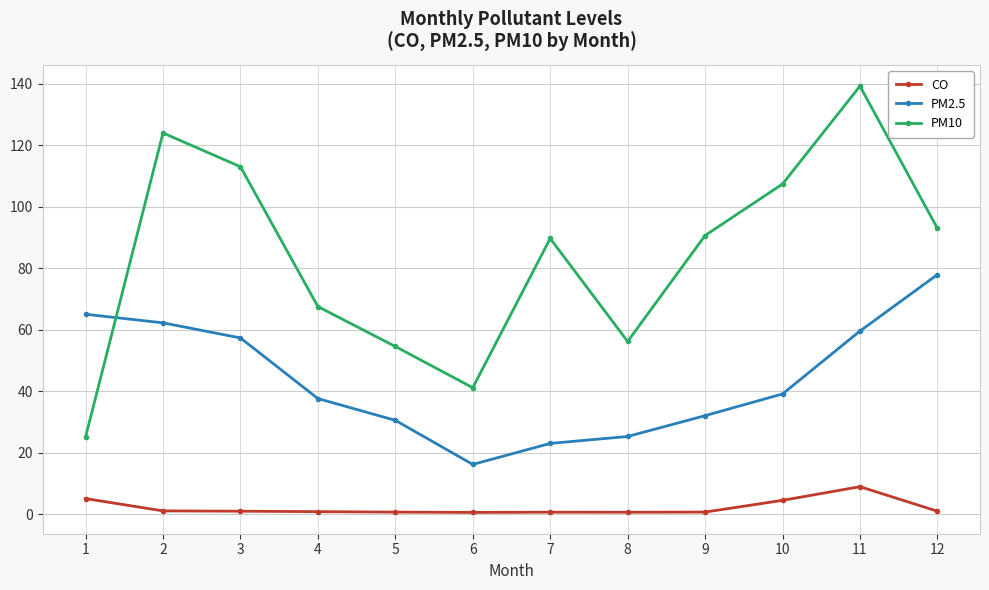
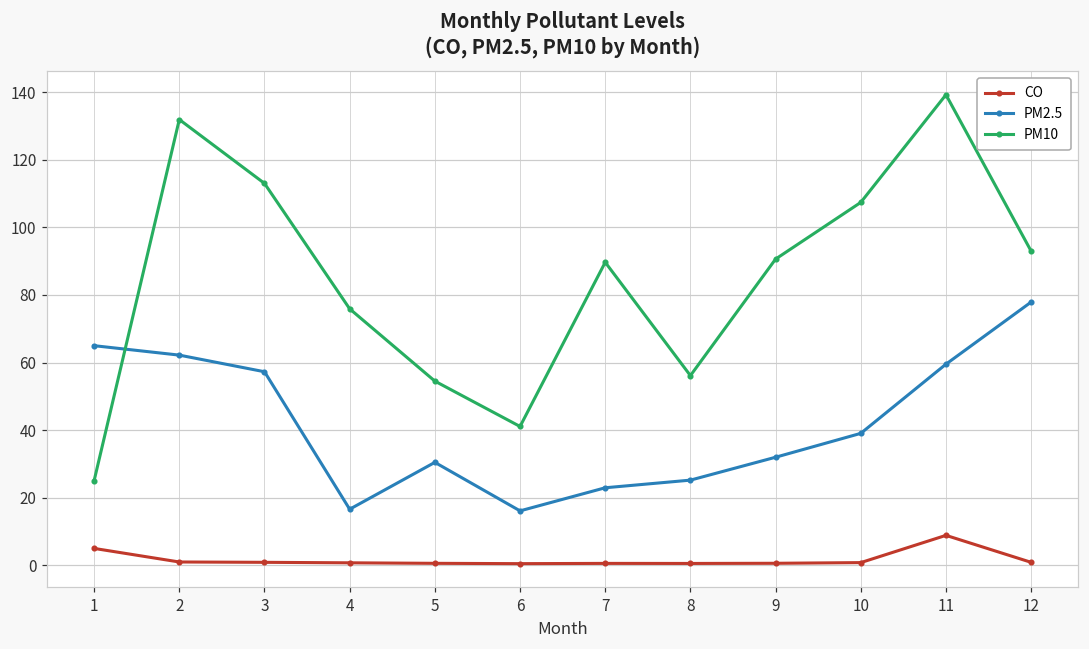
  {
    "CO": {
      "1": 5,
      "2": 1,
      "3": 1,
      "4": 1,
      "5": 1,
      "6": 1,
      "7": 1,
      "8": 1,
      "9": 1,
-     "10": 4,
+     "10": 1,
      "11": 9,
      "12": 1
    },
    "PM2.5": {
      "1": 65,
      "2": 62,
      "3": 57,
-     "4": 38,
+     "4": 17,
      "5": 30,
      "6": 16,
      "7": 23,
      "8": 25,
      "9": 32,
      "10": 39,
      "11": 60,
      "12": 78
    },
    "PM10": {
      "1": 25,
-     "2": 124,
+     "2": 132,
      "3": 113,
-     "4": 68,
+     "4": 76,
      "5": 55,
      "6": 41,
      "7": 90,
      "8": 56,
      "9": 91,
      "10": 107,
      "11": 139,
      "12": 93
    }
  }
